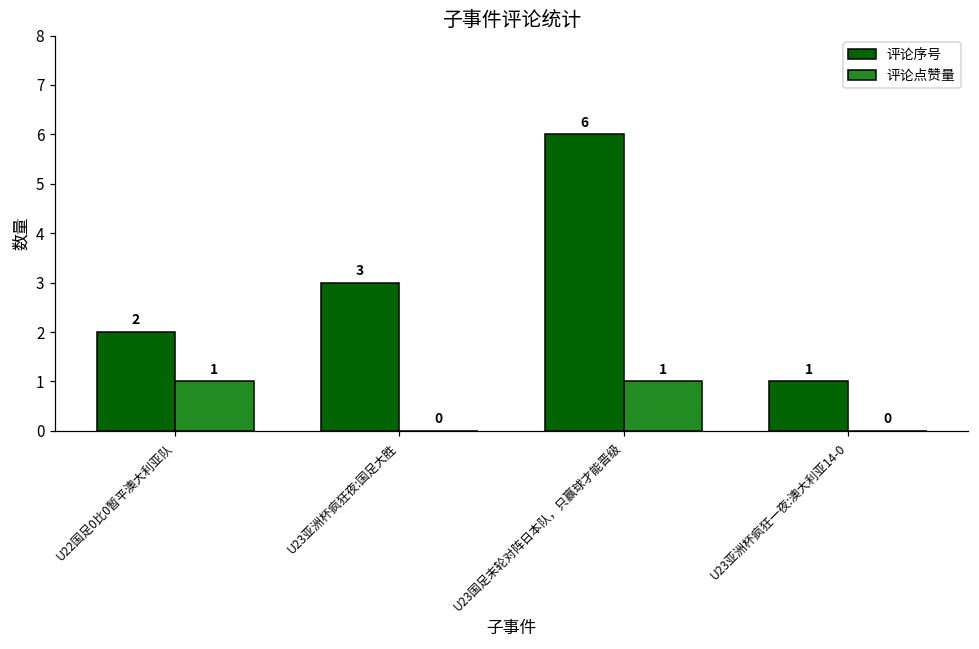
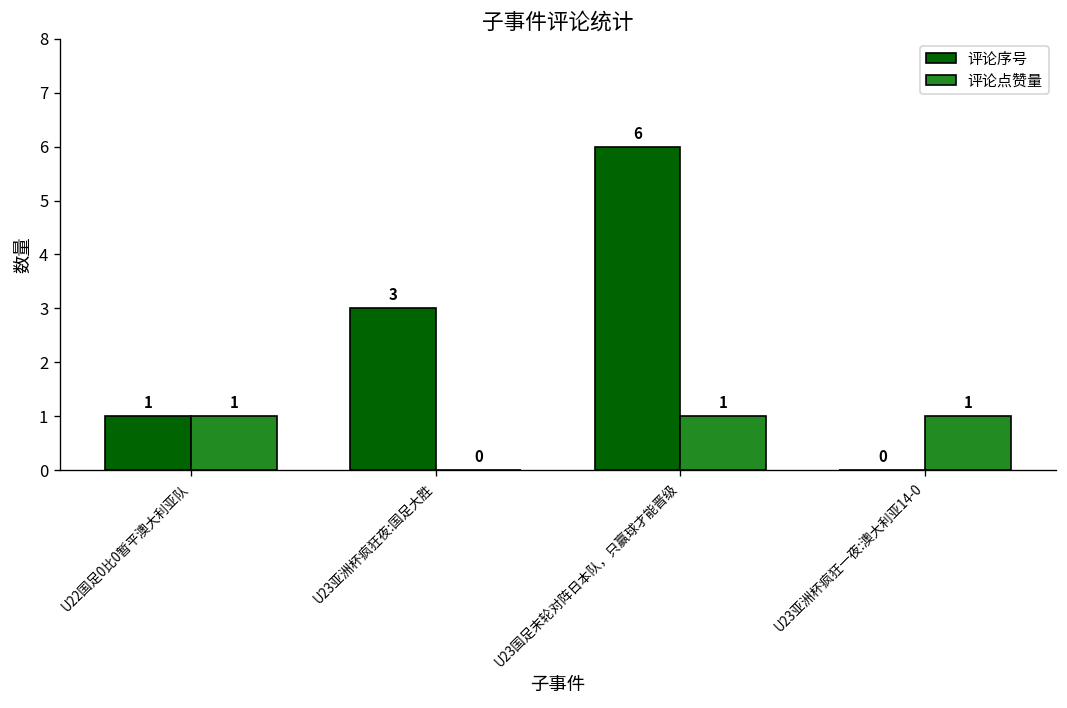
  {
    "评论序号": {
-     "U22国足0比0暂平澳大利亚队": 2,
+     "U22国足0比0暂平澳大利亚队": 1,
      "U23亚洲杯疯狂夜:国足大胜": 3,
      "U23国足末轮对阵日本队，只赢球才能晋级": 6,
-     "U23亚洲杯疯狂一夜:澳大利亚14-0": 1
+     "U23亚洲杯疯狂一夜:澳大利亚14-0": 0
    },
    "评论点赞量": {
      "U22国足0比0暂平澳大利亚队": 1,
      "U23亚洲杯疯狂夜:国足大胜": 0,
      "U23国足末轮对阵日本队，只赢球才能晋级": 1,
-     "U23亚洲杯疯狂一夜:澳大利亚14-0": 0
+     "U23亚洲杯疯狂一夜:澳大利亚14-0": 1
    }
  }
